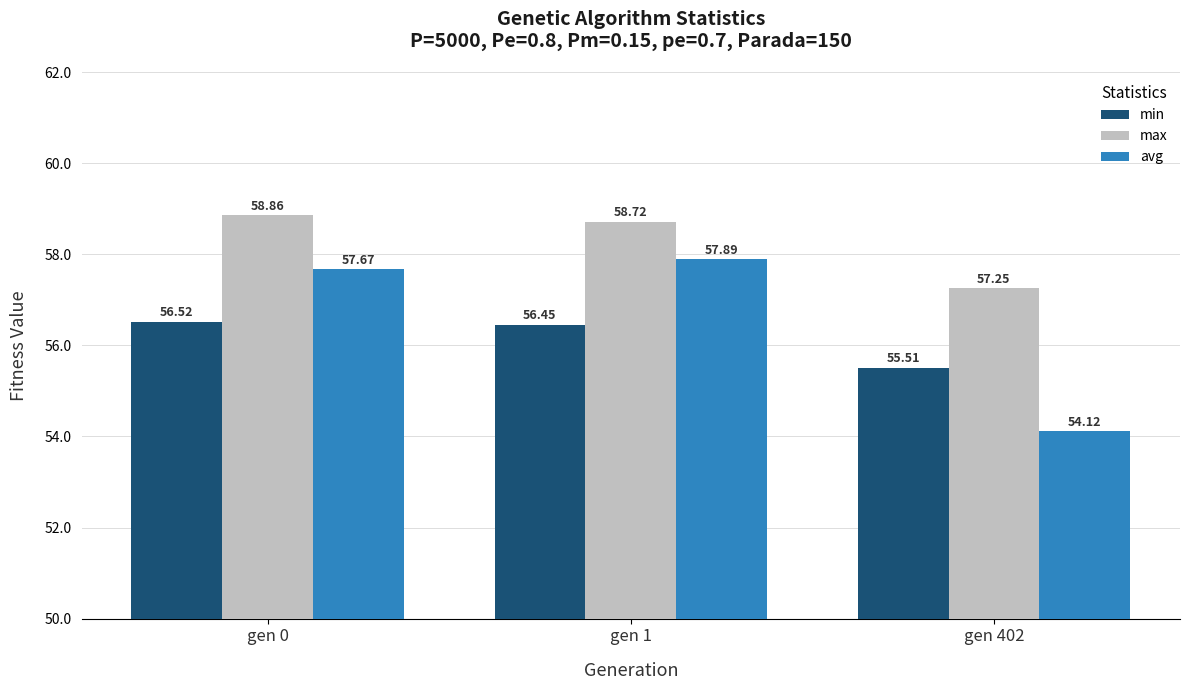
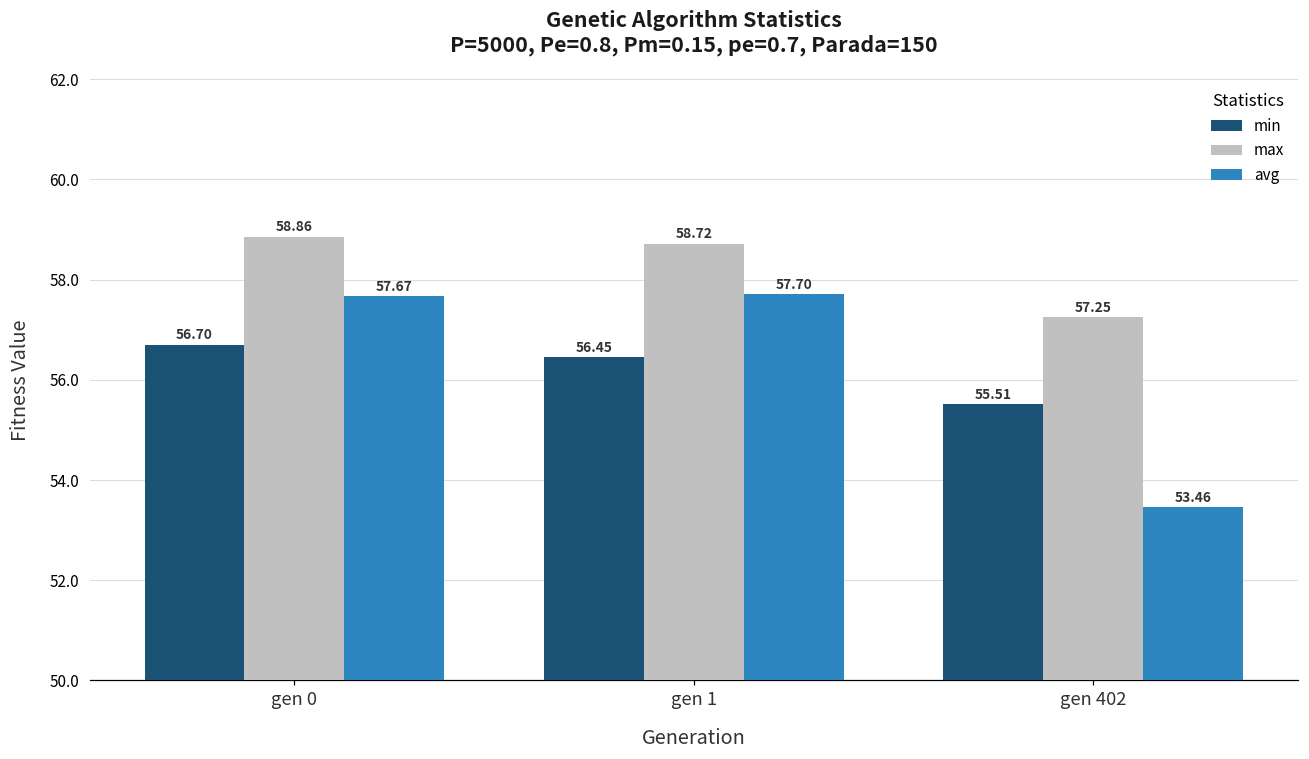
  {
    "min": {
-     "gen 0": 56.52,
+     "gen 0": 56.70,
      "gen 1": 56.45,
      "gen 402": 55.51
    },
    "max": {
      "gen 0": 58.86,
      "gen 1": 58.72,
      "gen 402": 57.25
    },
    "avg": {
      "gen 0": 57.67,
-     "gen 1": 57.89,
-     "gen 402": 54.12
+     "gen 1": 57.70,
+     "gen 402": 53.46
    }
  }
